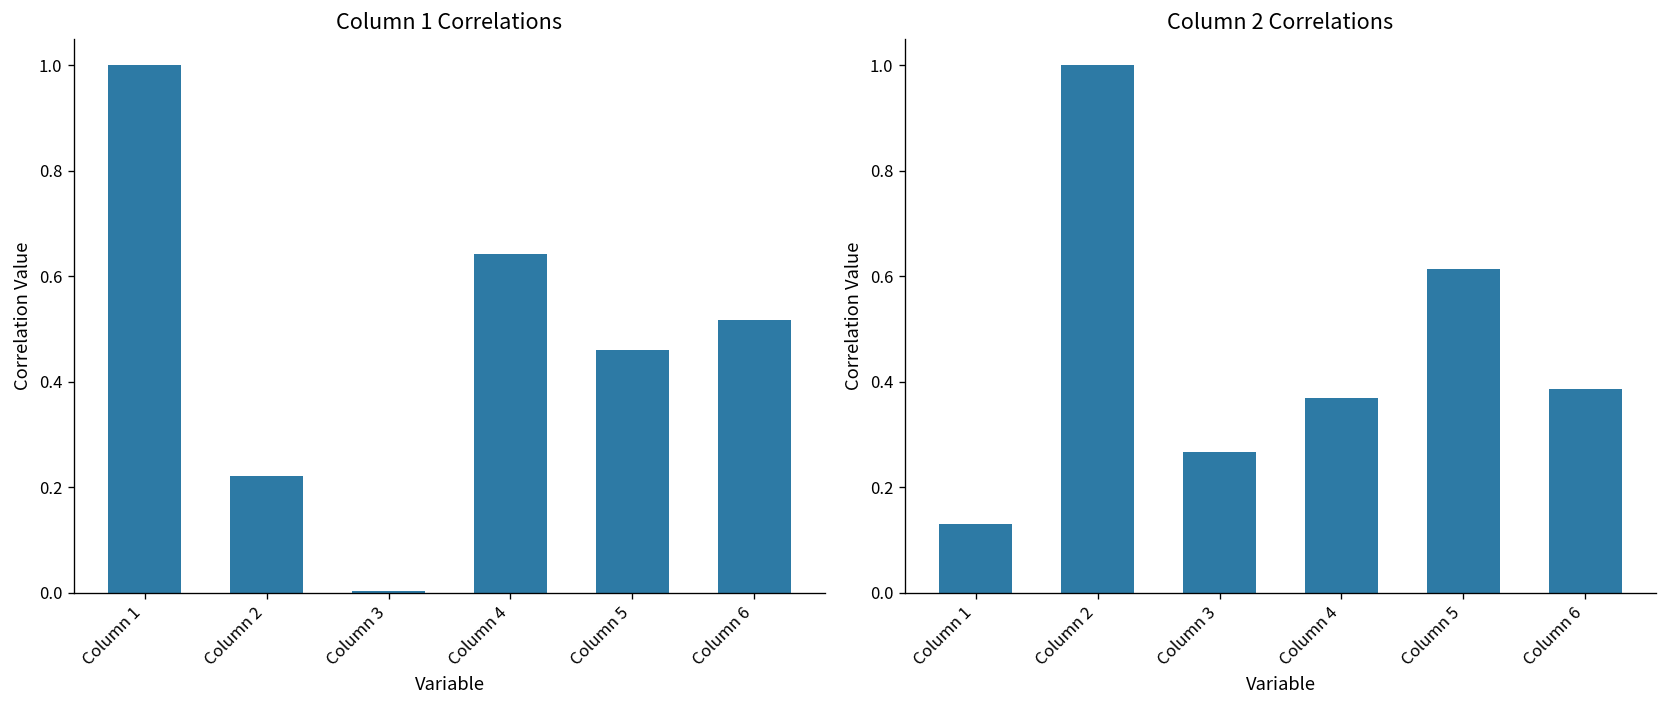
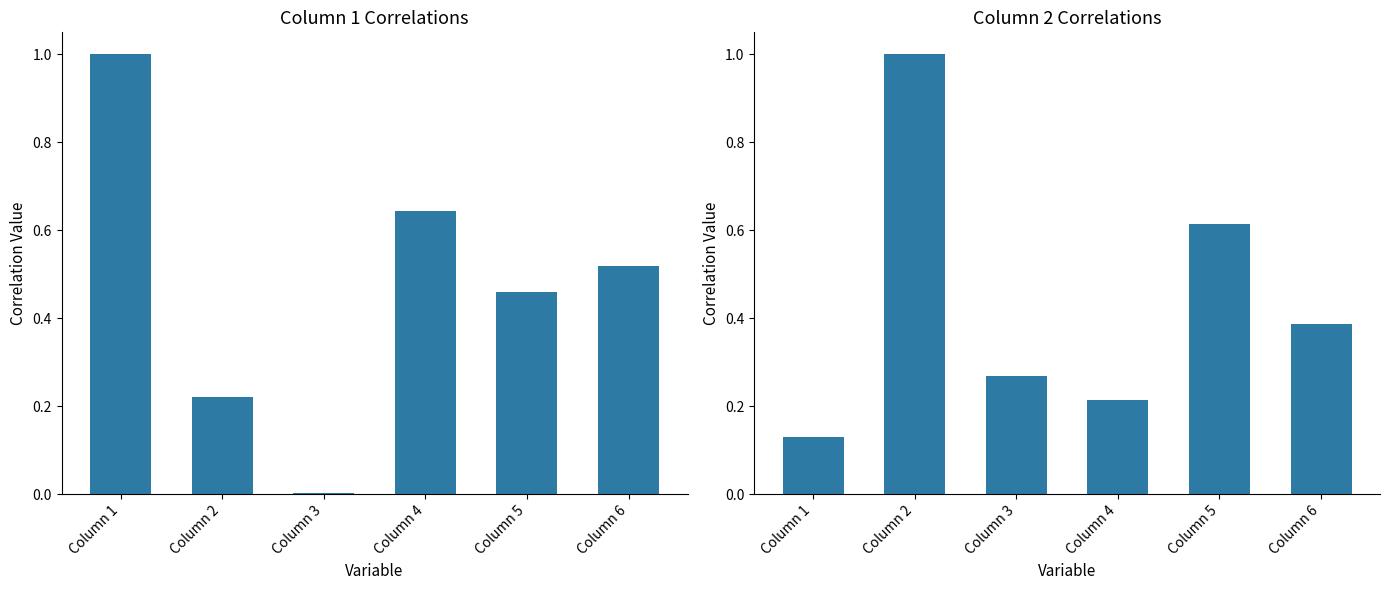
  {
    "Column 1 Correlations": {
      "Column 1": 1.00,
      "Column 2": 0.22,
      "Column 4": 0.64,
      "Column 5": 0.46,
      "Column 6": 0.52
    },
    "Column 2 Correlations": {
      "Column 1": 0.13,
      "Column 2": 1.00,
      "Column 3": 0.27,
-     "Column 4": 0.37,
+     "Column 4": 0.21,
      "Column 5": 0.61,
      "Column 6": 0.39
    }
  }
